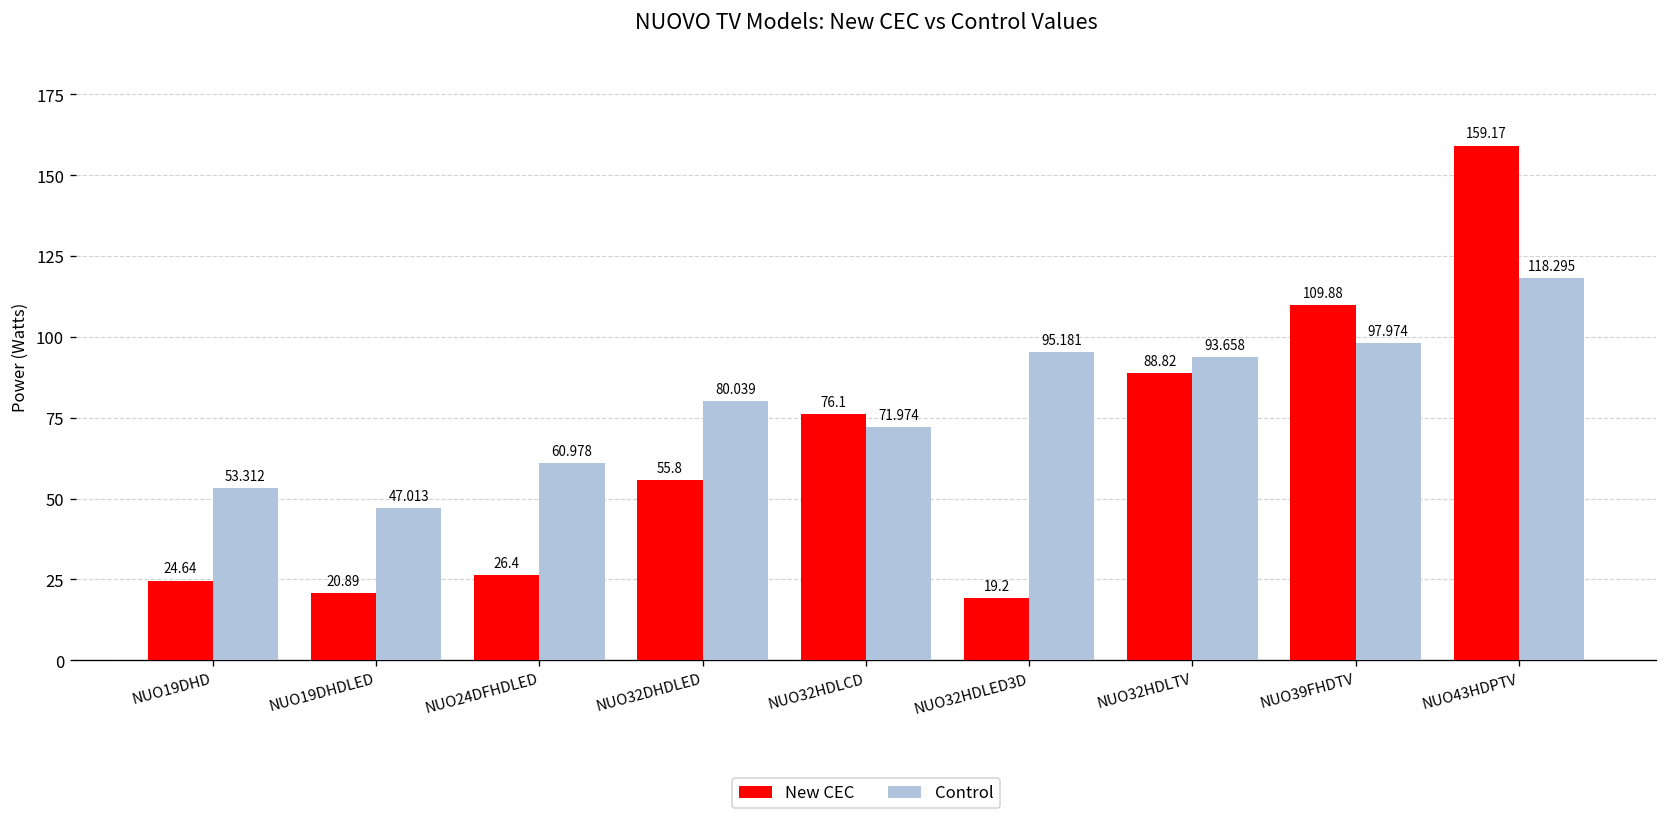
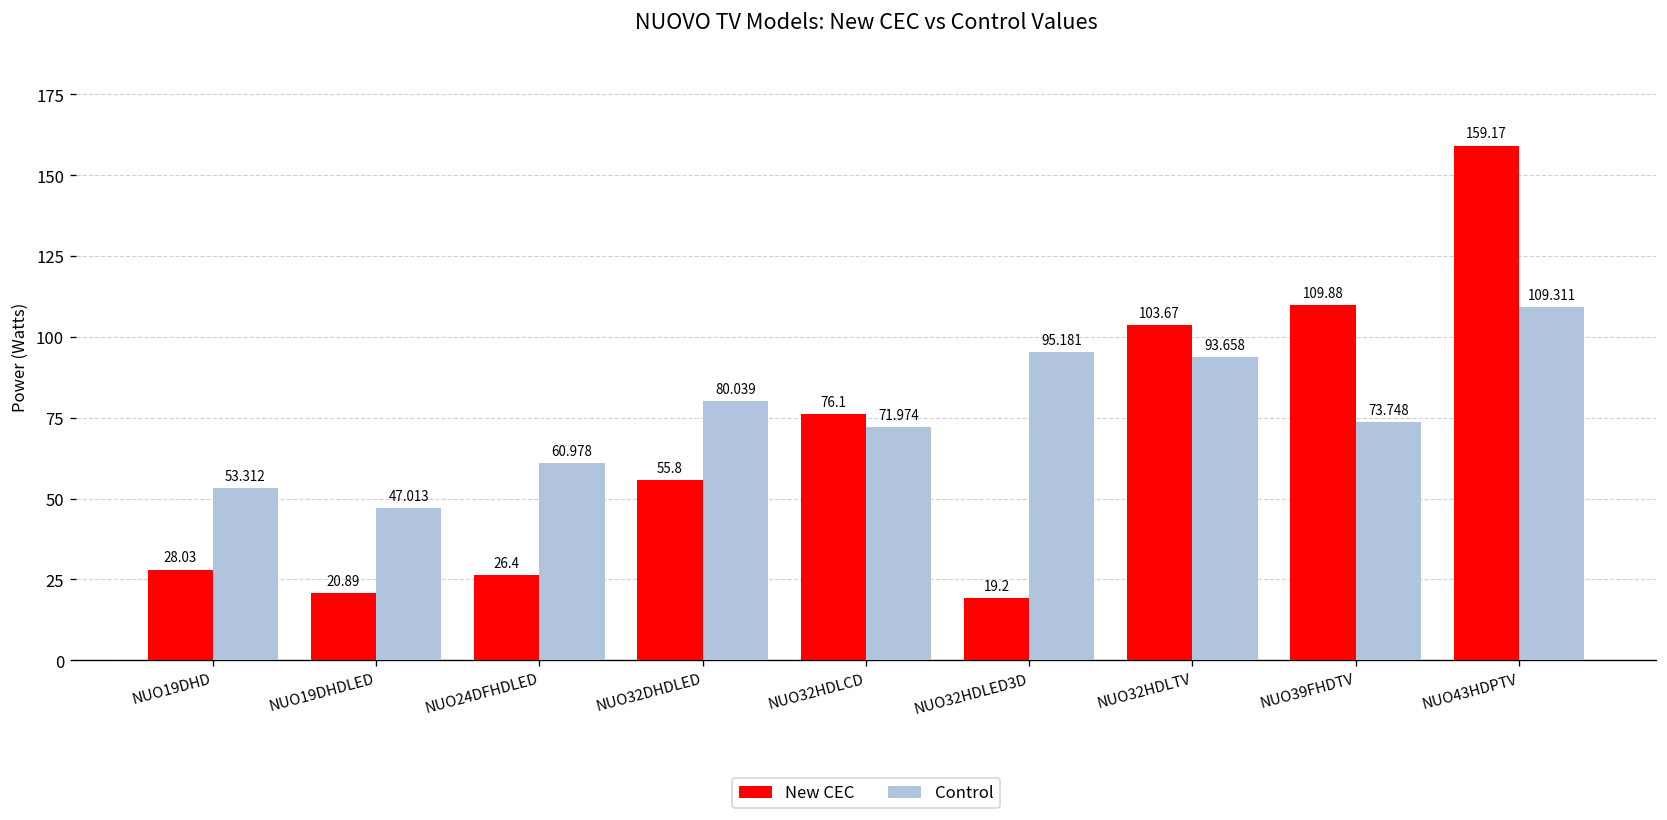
  {
    "New CEC": {
-     "NUO19DHD": 24.64,
+     "NUO19DHD": 28.03,
      "NUO19DHDLED": 20.89,
      "NUO24DFHDLED": 26.4,
      "NUO32DHDLED": 55.8,
      "NUO32HDLCD": 76.1,
      "NUO32HDLED3D": 19.2,
-     "NUO32HDLTV": 88.82,
+     "NUO32HDLTV": 103.67,
      "NUO39FHDTV": 109.88,
      "NUO43HDPTV": 159.17
    },
    "Control": {
      "NUO19DHD": 53.312,
      "NUO19DHDLED": 47.013,
      "NUO24DFHDLED": 60.978,
      "NUO32DHDLED": 80.039,
      "NUO32HDLCD": 71.974,
      "NUO32HDLED3D": 95.181,
      "NUO32HDLTV": 93.658,
-     "NUO39FHDTV": 97.974,
-     "NUO43HDPTV": 118.295
+     "NUO39FHDTV": 73.748,
+     "NUO43HDPTV": 109.311
    }
  }
